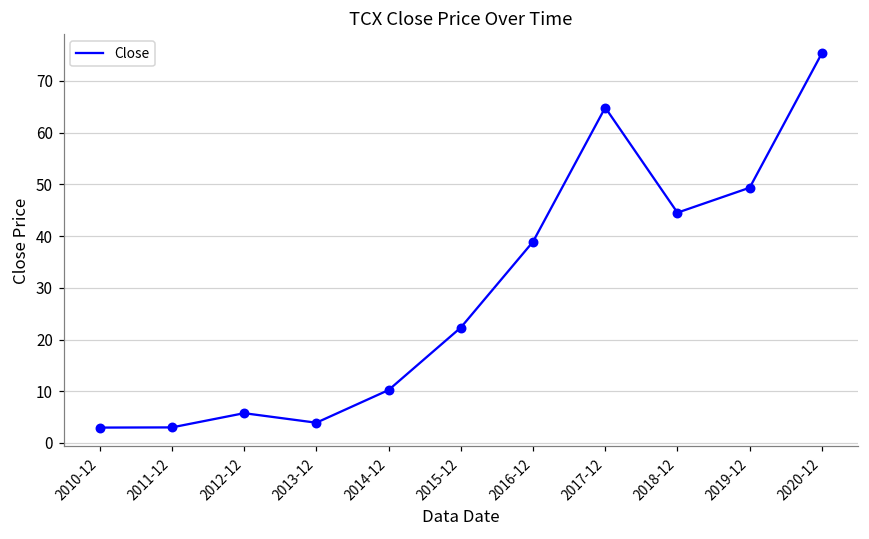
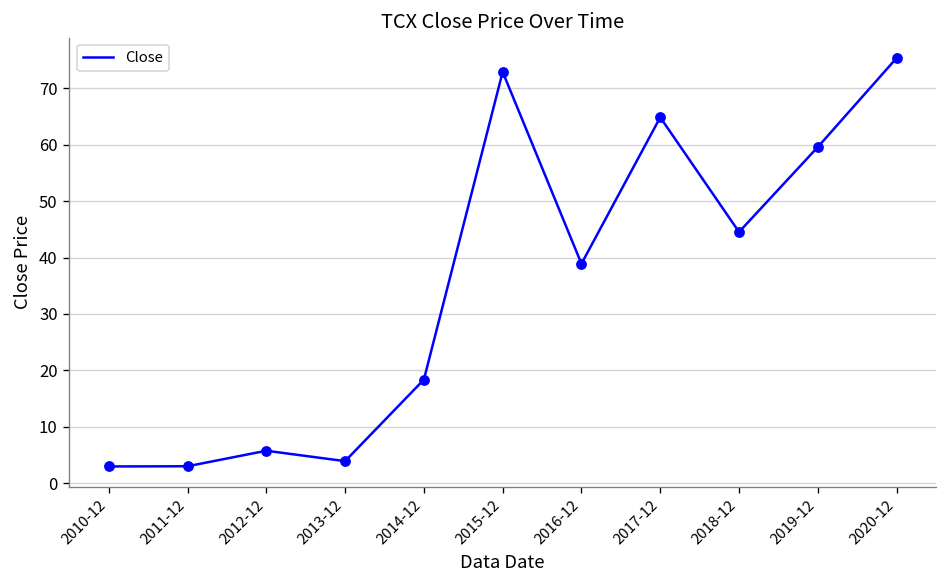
  {
    "2010-12": 3,
    "2011-12": 3,
    "2012-12": 6,
    "2013-12": 4,
-   "2014-12": 10,
-   "2015-12": 22,
+   "2014-12": 18,
+   "2015-12": 73,
    "2016-12": 39,
    "2017-12": 65,
    "2018-12": 45,
-   "2019-12": 49,
+   "2019-12": 60,
    "2020-12": 75
  }
